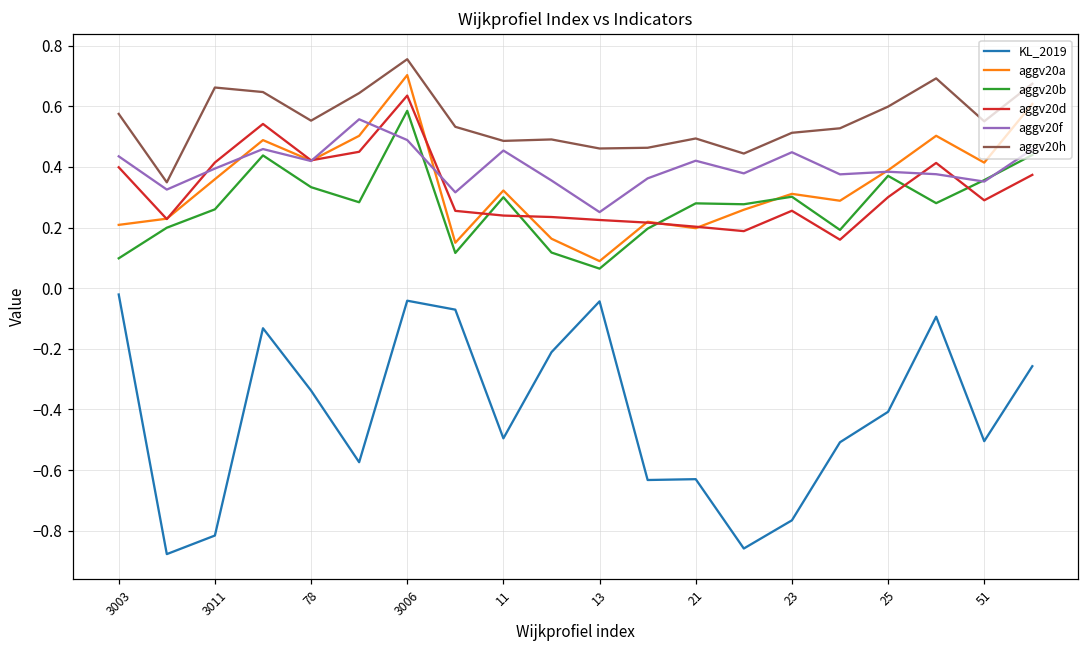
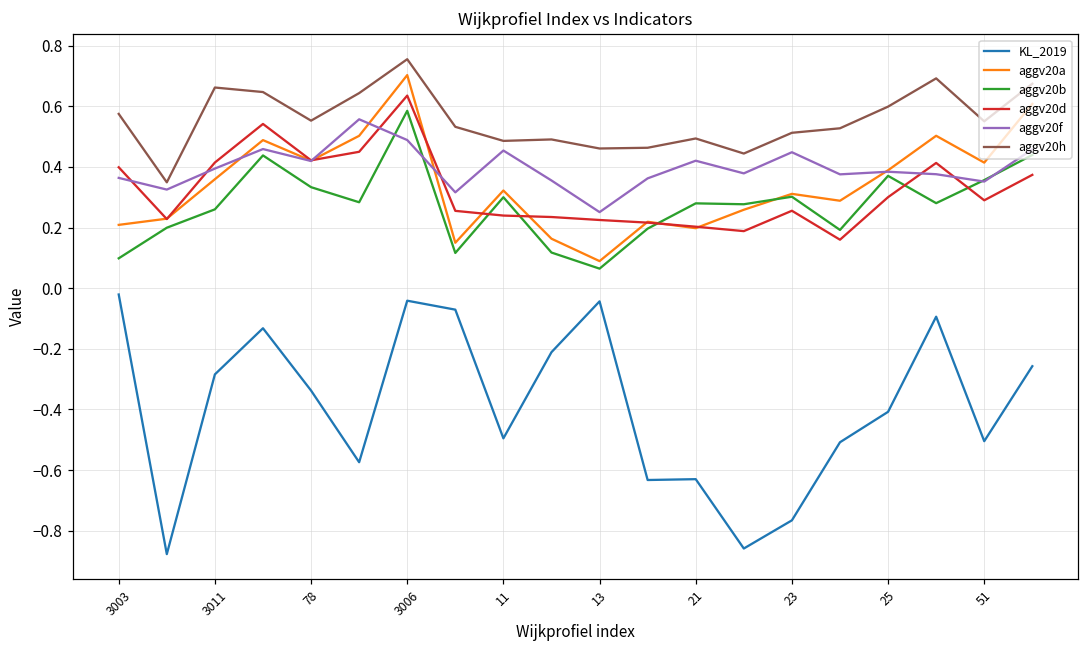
  {
    "KL_2019": {
      "3003": -0.02,
-     "3011": -0.82,
+     "3011": -0.28,
      "78": -0.34,
      "3006": -0.04,
      "21": -0.63,
      "23": -0.77,
      "25": -0.41,
      "51": -0.50
    },
    "aggv20a": {
      "3003": 0.21,
      "3011": 0.36,
      "3006": 0.70,
      "23": 0.31,
      "51": 0.41
    },
    "aggv20b": {
      "3003": 0.10,
      "3011": 0.26,
      "78": 0.33,
      "3006": 0.58,
      "21": 0.28,
      "23": 0.30,
      "25": 0.37
    },
    "aggv20d": {
      "3003": 0.40,
      "3011": 0.41,
      "3006": 0.64,
      "23": 0.26,
      "25": 0.30,
      "51": 0.29
    },
    "aggv20f": {
-     "3003": 0.43,
+     "3003": 0.36,
      "3011": 0.39,
      "3006": 0.49,
      "21": 0.42,
      "23": 0.45
    },
    "aggv20h": {
      "3003": 0.57,
      "3011": 0.66,
      "78": 0.55,
      "3006": 0.76,
      "21": 0.49,
      "23": 0.51,
      "25": 0.60
    }
  }
